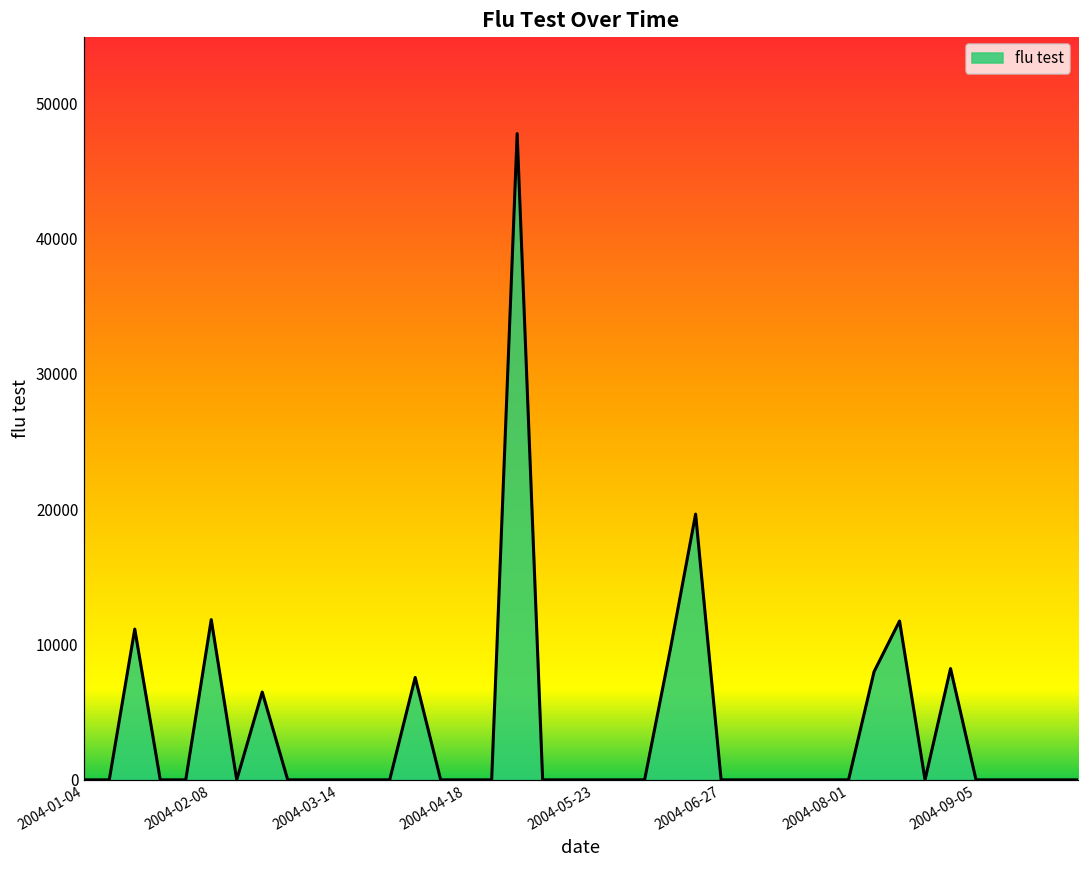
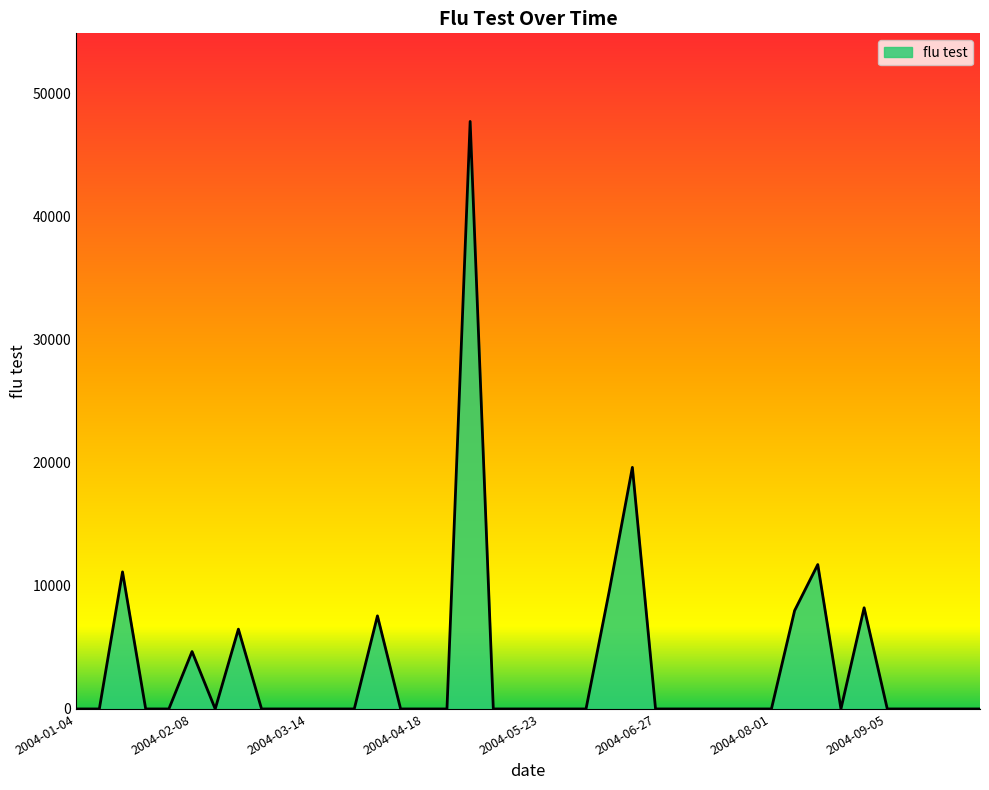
  {
    "2004-01-04": 0,
-   "2004-02-08": 11800,
+   "2004-02-08": 4700,
    "2004-03-14": 0,
    "2004-04-18": 0,
    "2004-05-23": 0,
    "2004-06-27": 0,
    "2004-08-01": 0,
    "2004-09-05": 0
  }
